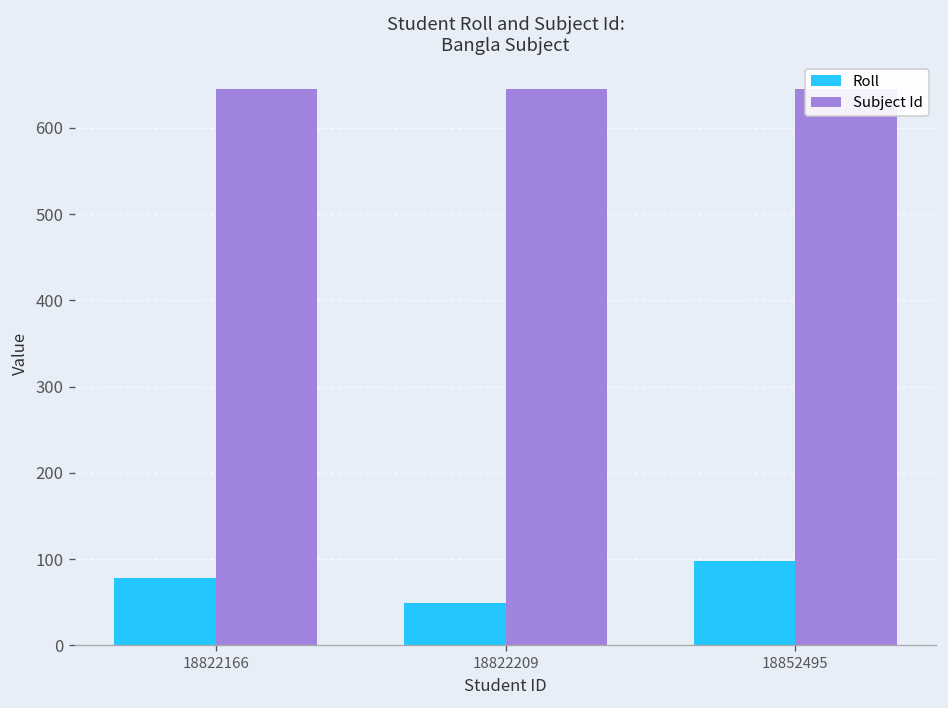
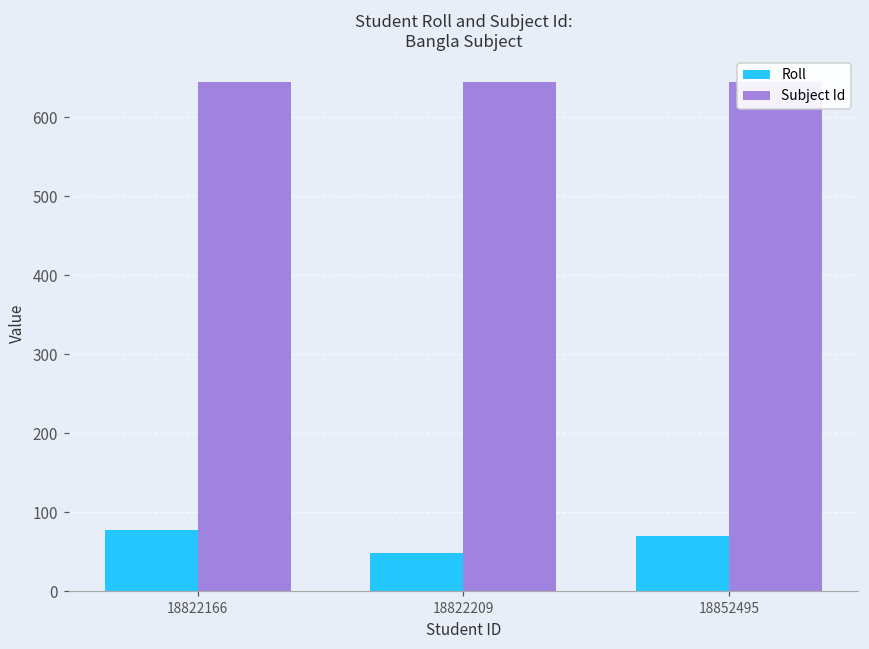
  {
    "Roll": {
      "18822166": 80,
      "18822209": 50,
-     "18852495": 100
+     "18852495": 70
    },
    "Subject Id": {
      "18822166": 650,
      "18822209": 650
    }
  }
